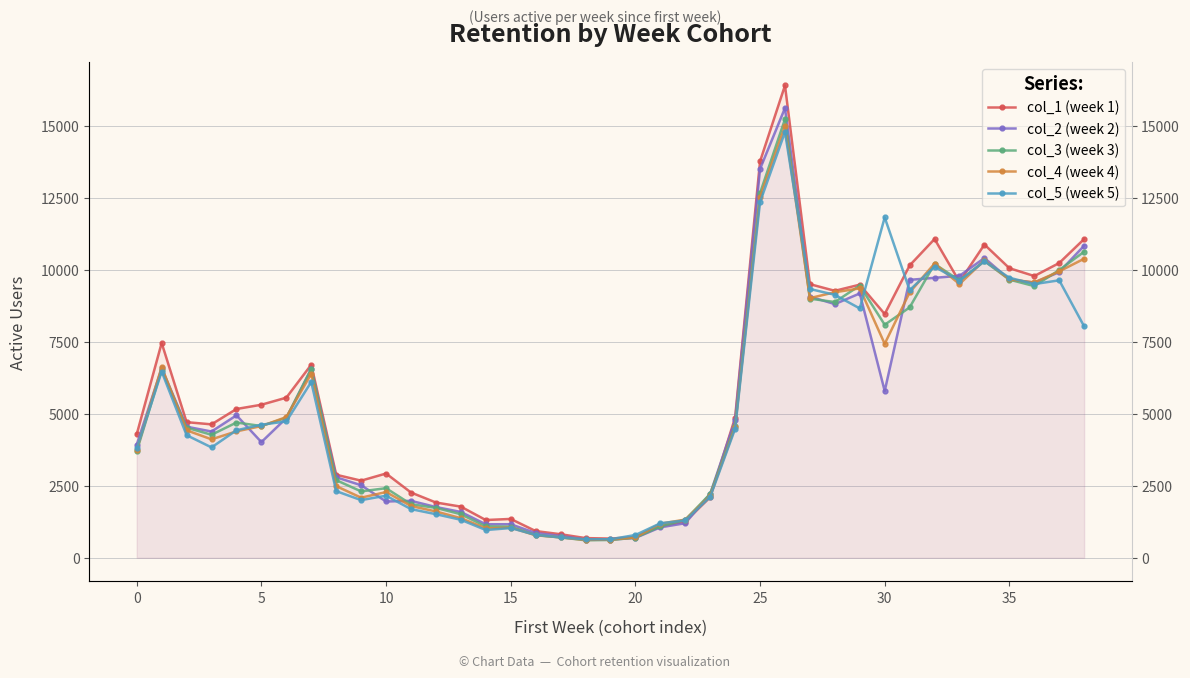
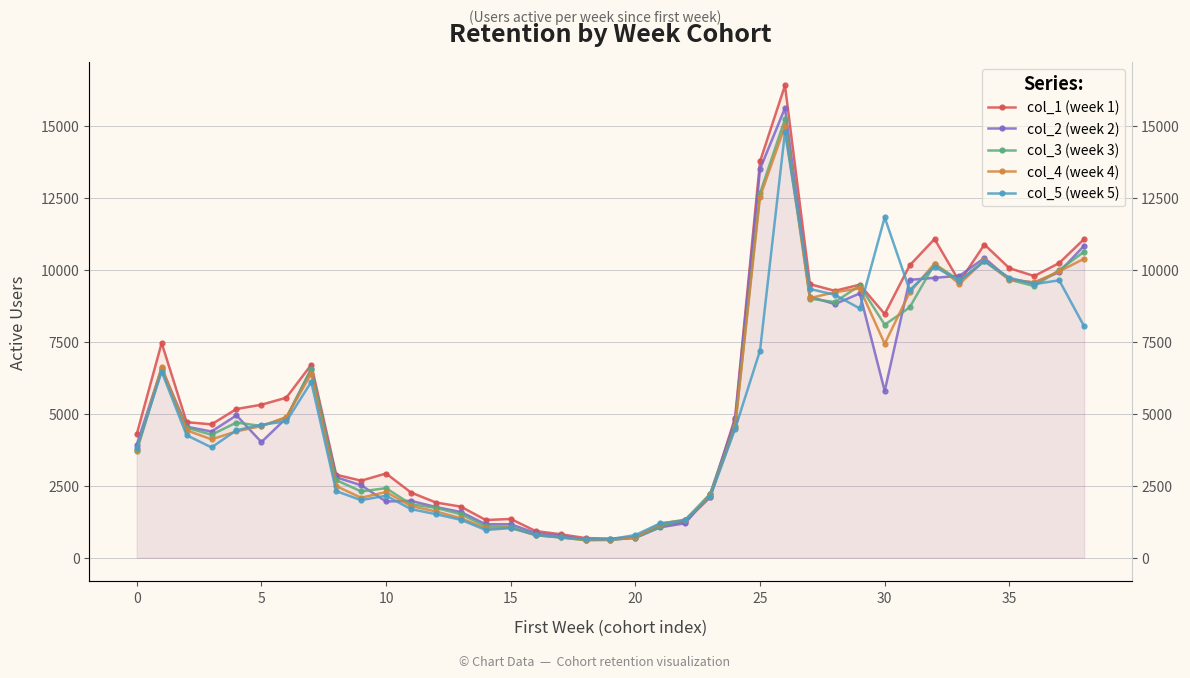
  {
    "col_2 (week 2)": {
      "0": 3900,
      "5": 4000,
      "10": 2000,
      "25": 13500,
      "30": 5800
    },
    "col_3 (week 3)": {
      "10": 2400,
      "25": 12700,
      "30": 8100
    },
    "col_5 (week 5)": {
      "10": 2200,
-     "25": 12300,
+     "25": 7200,
      "30": 11800
    }
  }
